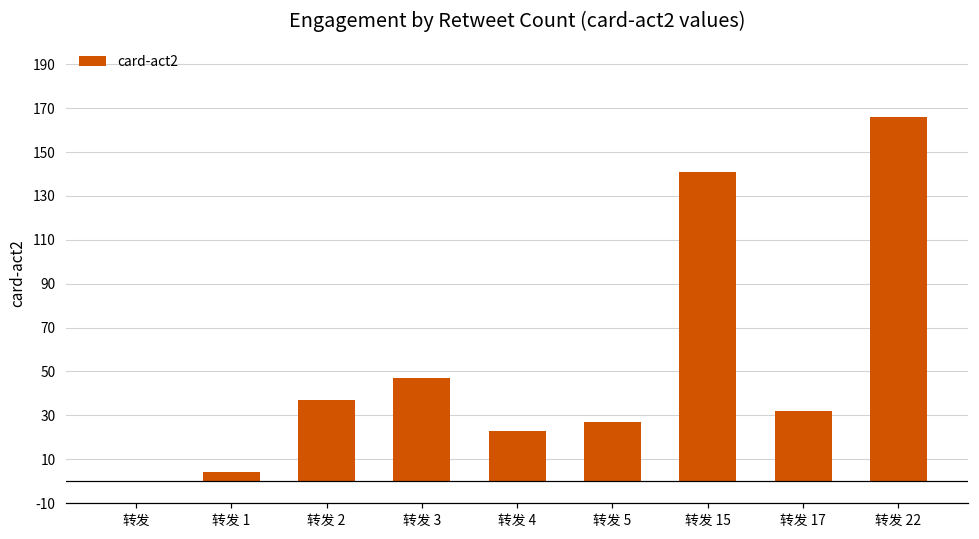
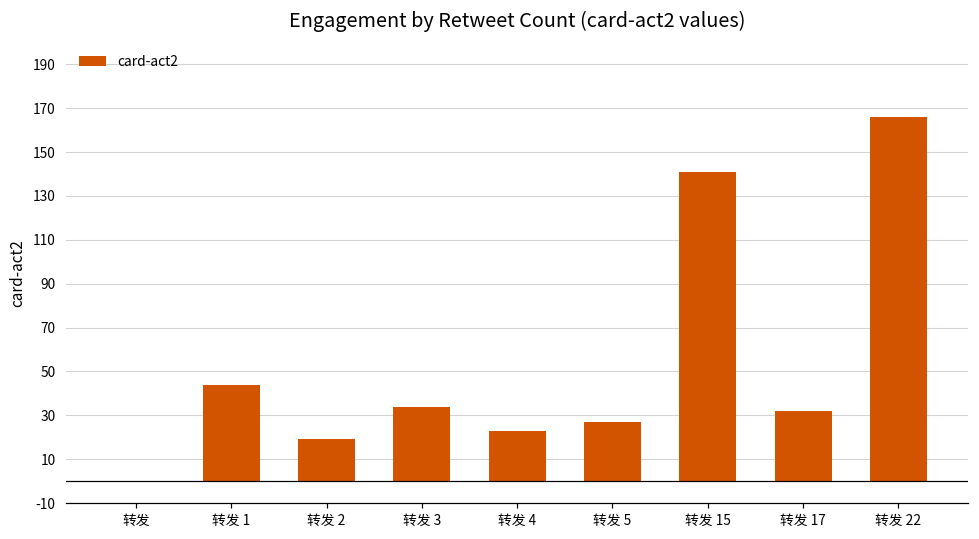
  {
    "转发": 0,
-   "转发 1": 4,
-   "转发 2": 37,
-   "转发 3": 47,
+   "转发 1": 44,
+   "转发 2": 19,
+   "转发 3": 34,
    "转发 4": 23,
    "转发 5": 27,
    "转发 15": 141,
    "转发 17": 32,
    "转发 22": 166
  }
